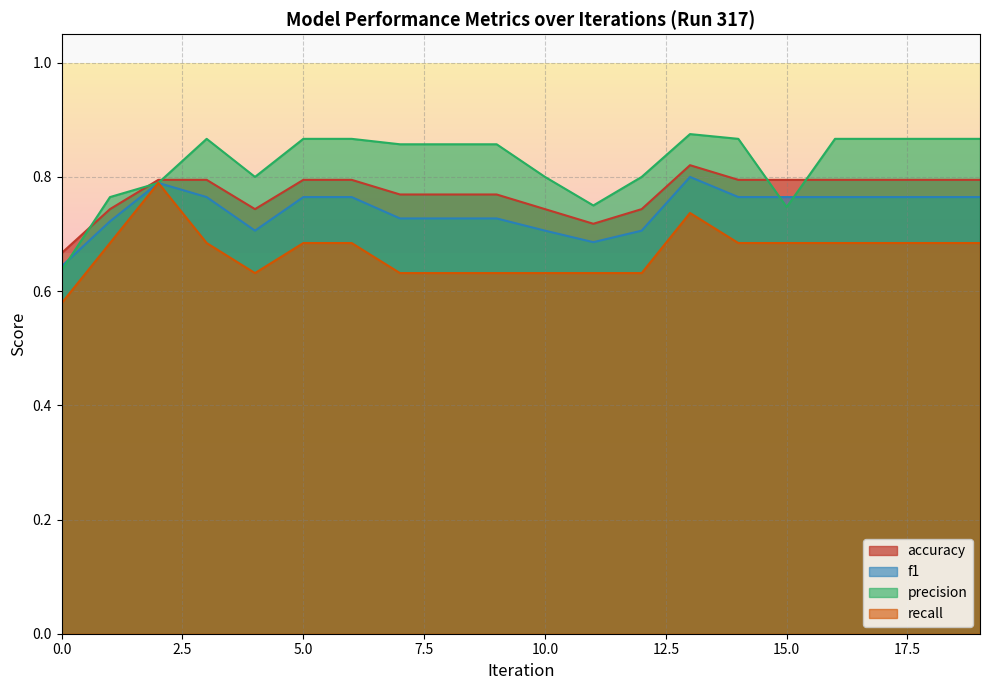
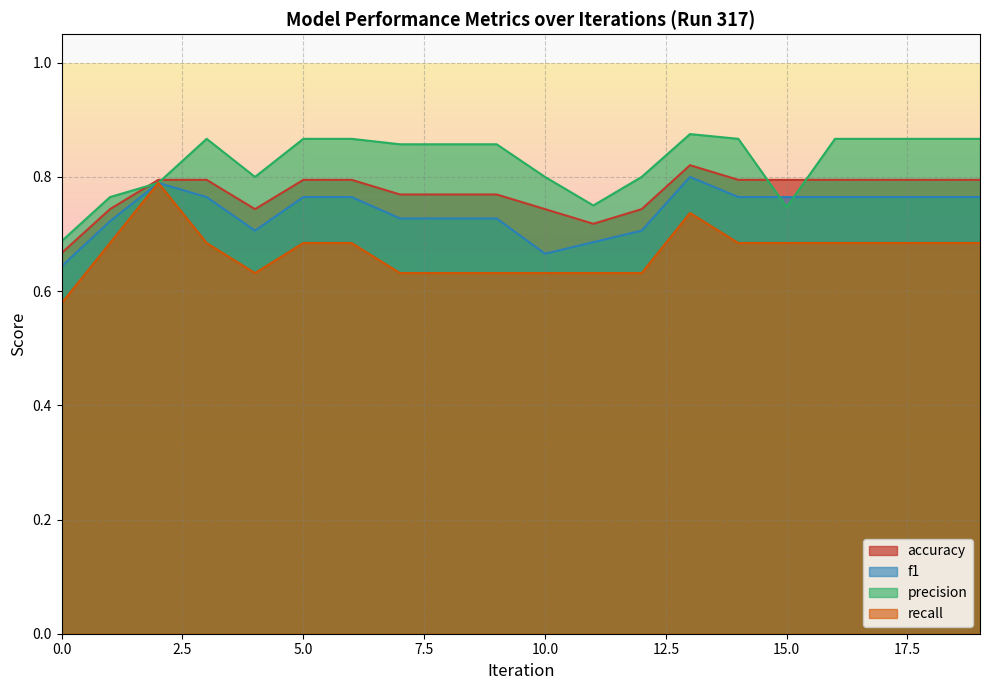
  {
    "f1": {
      "0.0": 0.64,
      "5.0": 0.76,
-     "10.0": 0.71,
+     "10.0": 0.67,
      "15.0": 0.76
    },
    "precision": {
-     "0.0": 0.64,
+     "0.0": 0.69,
      "5.0": 0.87,
      "10.0": 0.80,
      "15.0": 0.75
    }
  }
